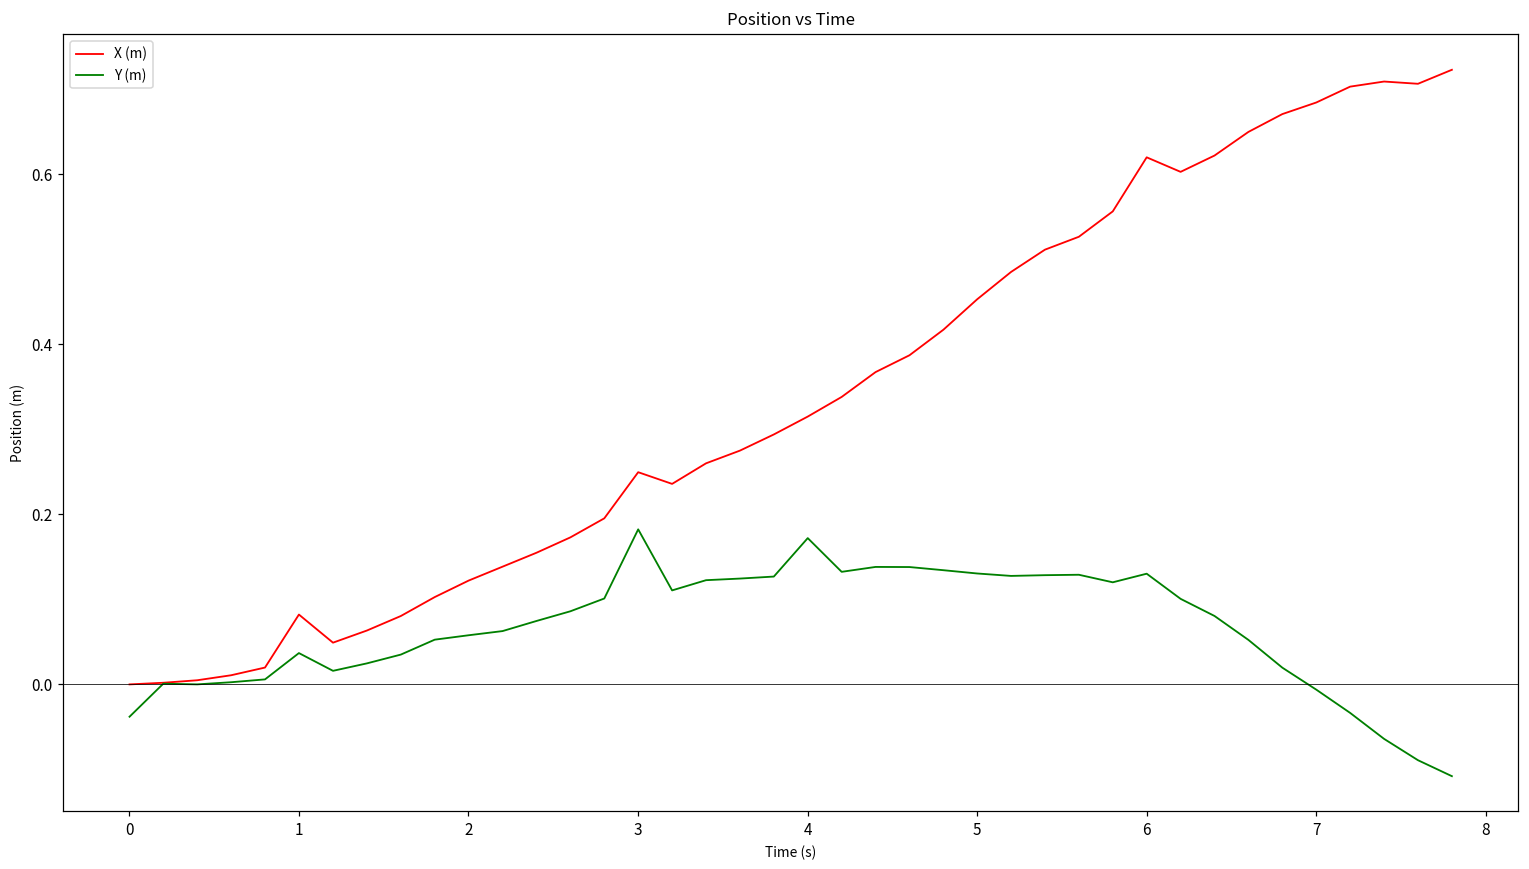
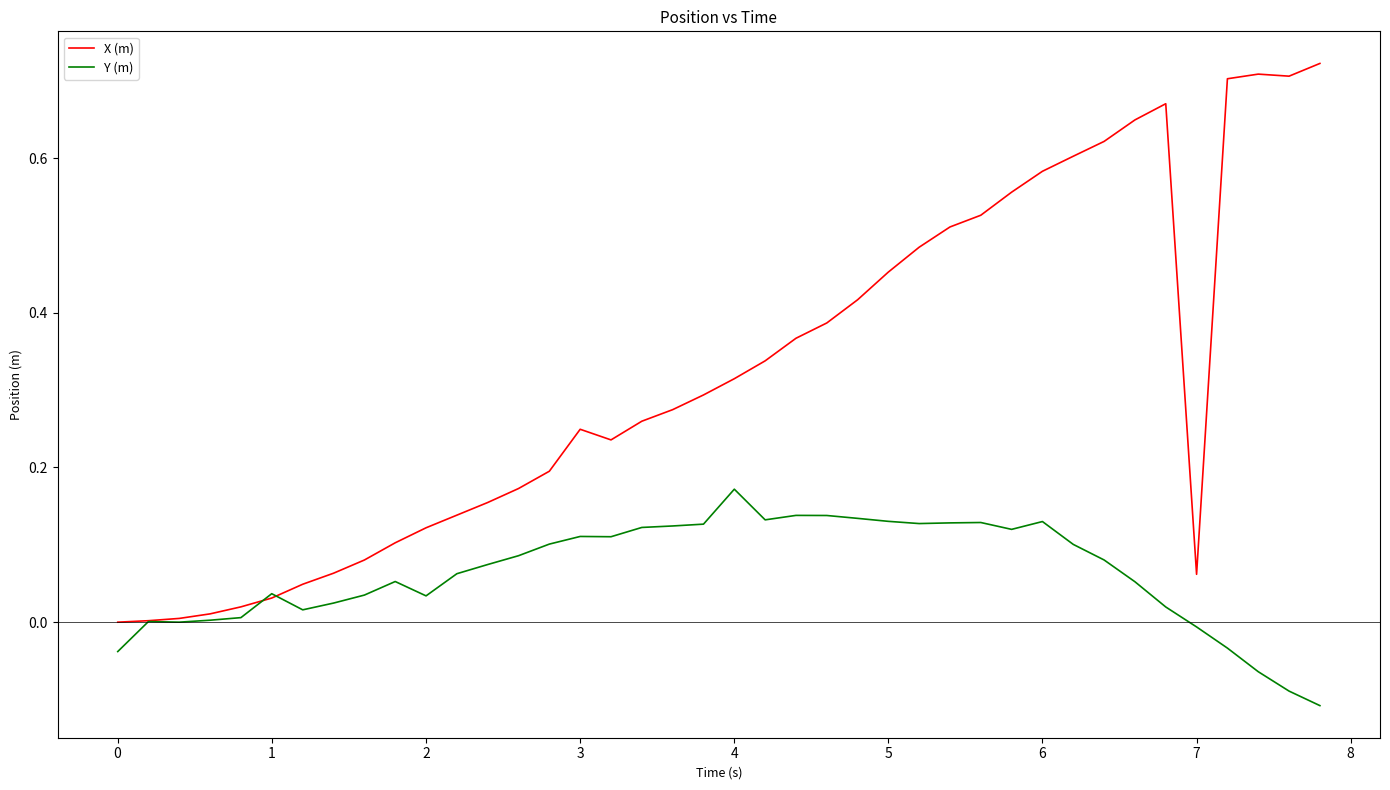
  {
    "X (m)": {
      "0": 0.00,
-     "1": 0.08,
+     "1": 0.03,
      "2": 0.12,
      "3": 0.25,
      "4": 0.31,
      "5": 0.45,
-     "6": 0.62,
-     "7": 0.68
+     "6": 0.58,
+     "7": 0.06
    },
    "Y (m)": {
      "0": -0.04,
      "1": 0.04,
-     "2": 0.06,
-     "3": 0.18,
+     "2": 0.03,
+     "3": 0.11,
      "4": 0.17,
      "5": 0.13,
      "6": 0.13,
      "7": -0.01
    }
  }
